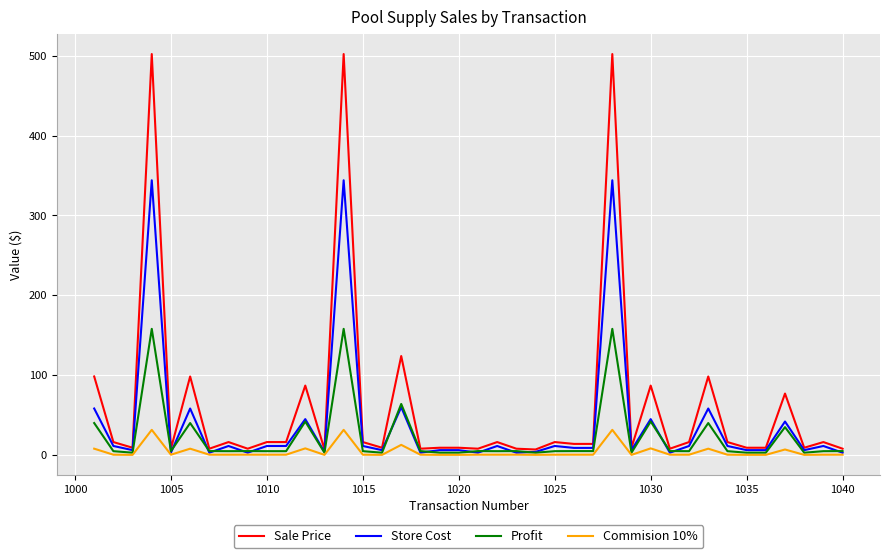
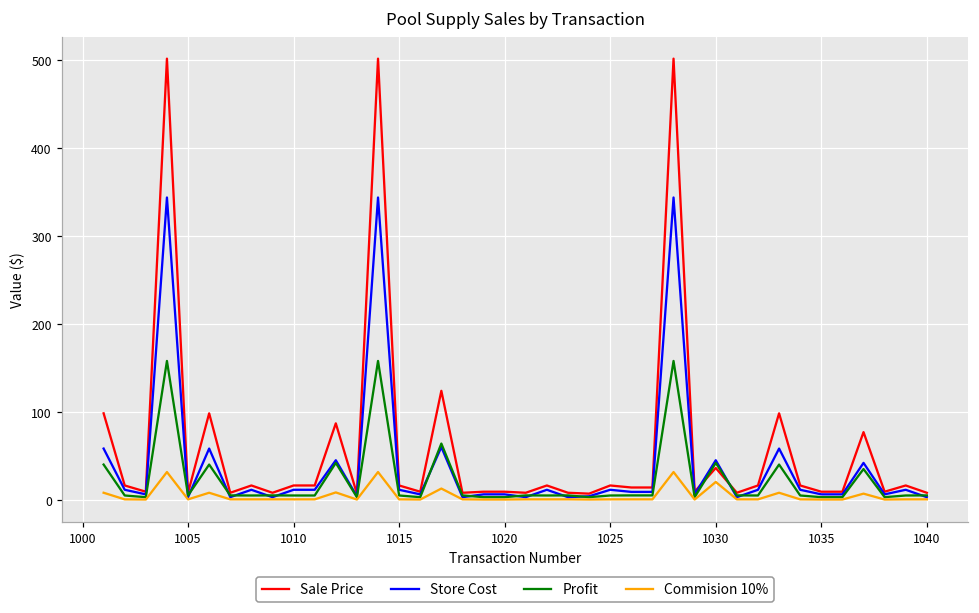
  {
    "Sale Price": {
      "1010": 20,
      "1015": 20,
      "1025": 20,
-     "1030": 90
+     "1030": 40
    },
    "Store Cost": {
      "1010": 10,
      "1015": 10,
      "1025": 10
    },
    "Profit": {
      "1010": 0,
      "1015": 0,
      "1025": 0
    },
    "Commision 10%": {
      "1010": 0,
      "1015": 0,
      "1025": 0,
-     "1030": 10
+     "1030": 20
    }
  }
